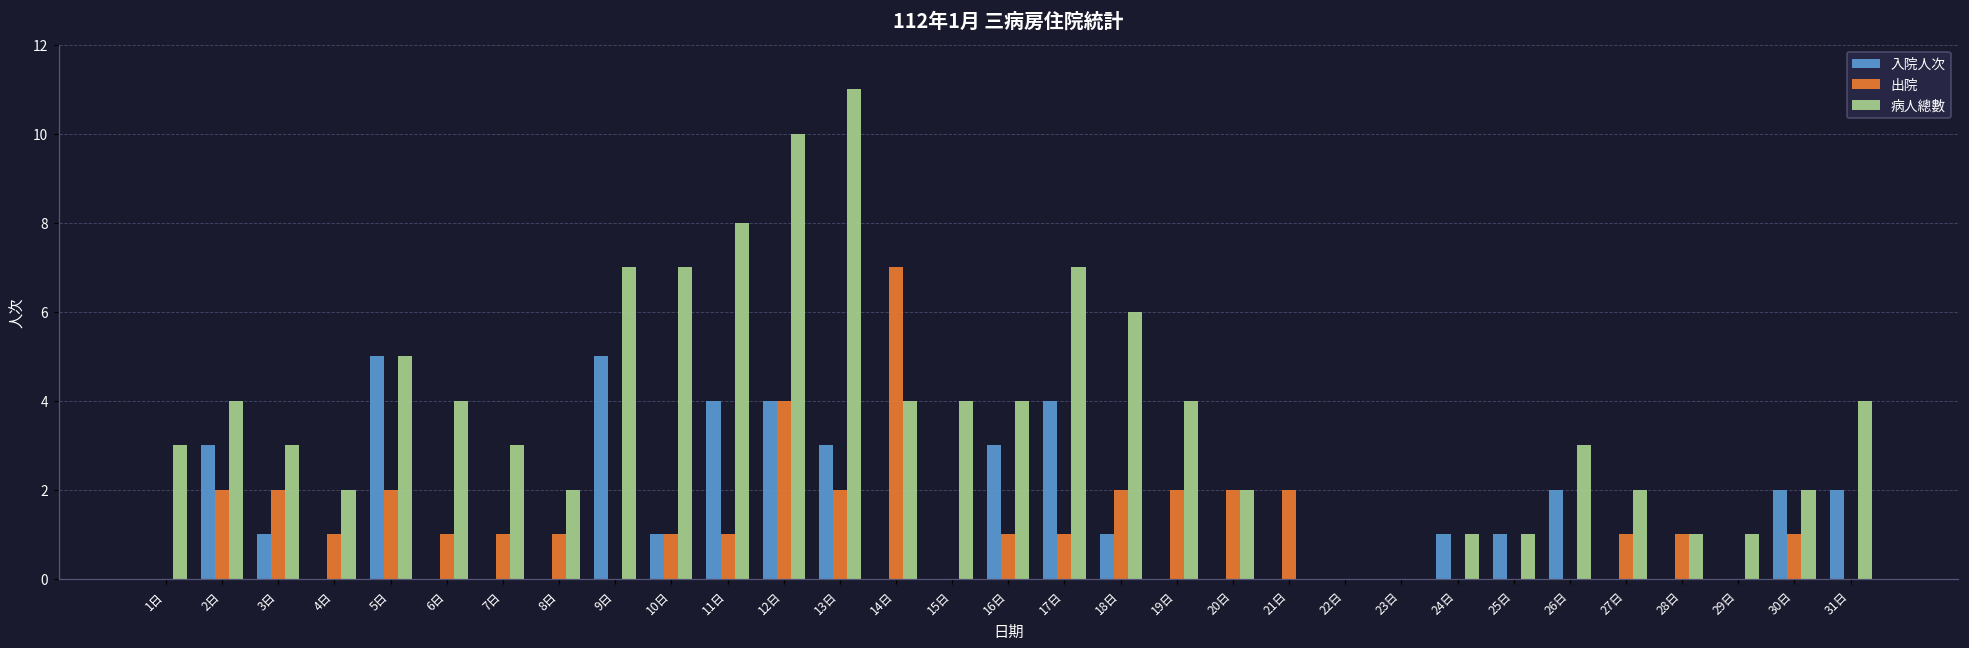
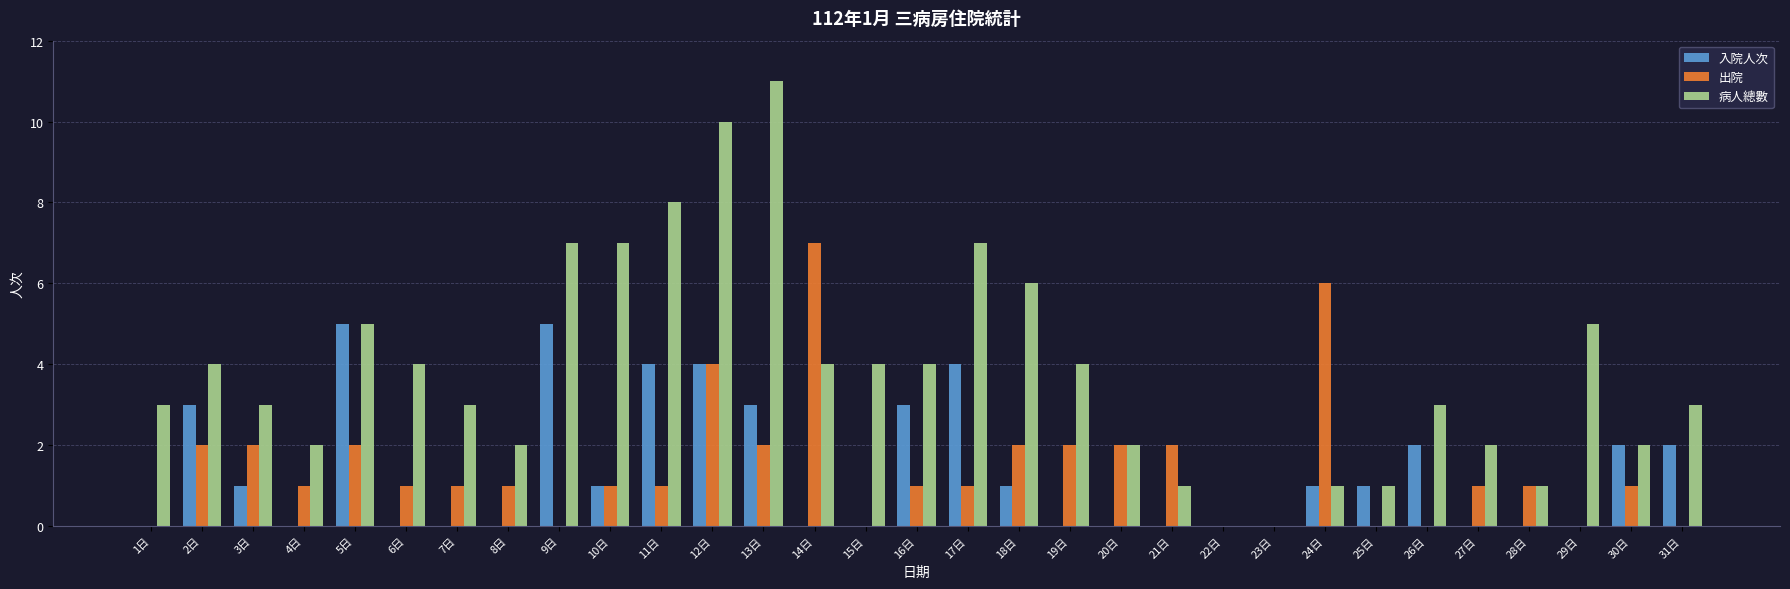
  {
    "入院人次": {
      "1日": 0,
      "2日": 3,
      "3日": 1,
      "4日": 0,
      "5日": 5,
      "6日": 0,
      "7日": 0,
      "8日": 0,
      "9日": 5,
      "10日": 1,
      "11日": 4,
      "12日": 4,
      "13日": 3,
      "14日": 0,
      "15日": 0,
      "16日": 3,
      "17日": 4,
      "18日": 1,
      "19日": 0,
      "20日": 0,
      "21日": 0,
      "22日": 0,
      "23日": 0,
      "24日": 1,
      "25日": 1,
      "26日": 2,
      "27日": 0,
      "28日": 0,
      "29日": 0,
      "30日": 2,
      "31日": 2
    },
    "出院": {
      "1日": 0,
      "2日": 2,
      "3日": 2,
      "4日": 1,
      "5日": 2,
      "6日": 1,
      "7日": 1,
      "8日": 1,
      "9日": 0,
      "10日": 1,
      "11日": 1,
      "12日": 4,
      "13日": 2,
      "14日": 7,
      "15日": 0,
      "16日": 1,
      "17日": 1,
      "18日": 2,
      "19日": 2,
      "20日": 2,
      "21日": 2,
      "22日": 0,
      "23日": 0,
-     "24日": 0,
+     "24日": 6,
      "25日": 0,
      "26日": 0,
      "27日": 1,
      "28日": 1,
      "29日": 0,
      "30日": 1,
      "31日": 0
    },
    "病人總數": {
      "1日": 3,
      "2日": 4,
      "3日": 3,
      "4日": 2,
      "5日": 5,
      "6日": 4,
      "7日": 3,
      "8日": 2,
      "9日": 7,
      "10日": 7,
      "11日": 8,
      "12日": 10,
      "13日": 11,
      "14日": 4,
      "15日": 4,
      "16日": 4,
      "17日": 7,
      "18日": 6,
      "19日": 4,
      "20日": 2,
-     "21日": 0,
+     "21日": 1,
      "22日": 0,
      "23日": 0,
      "24日": 1,
      "25日": 1,
      "26日": 3,
      "27日": 2,
      "28日": 1,
-     "29日": 1,
+     "29日": 5,
      "30日": 2,
-     "31日": 4
+     "31日": 3
    }
  }
